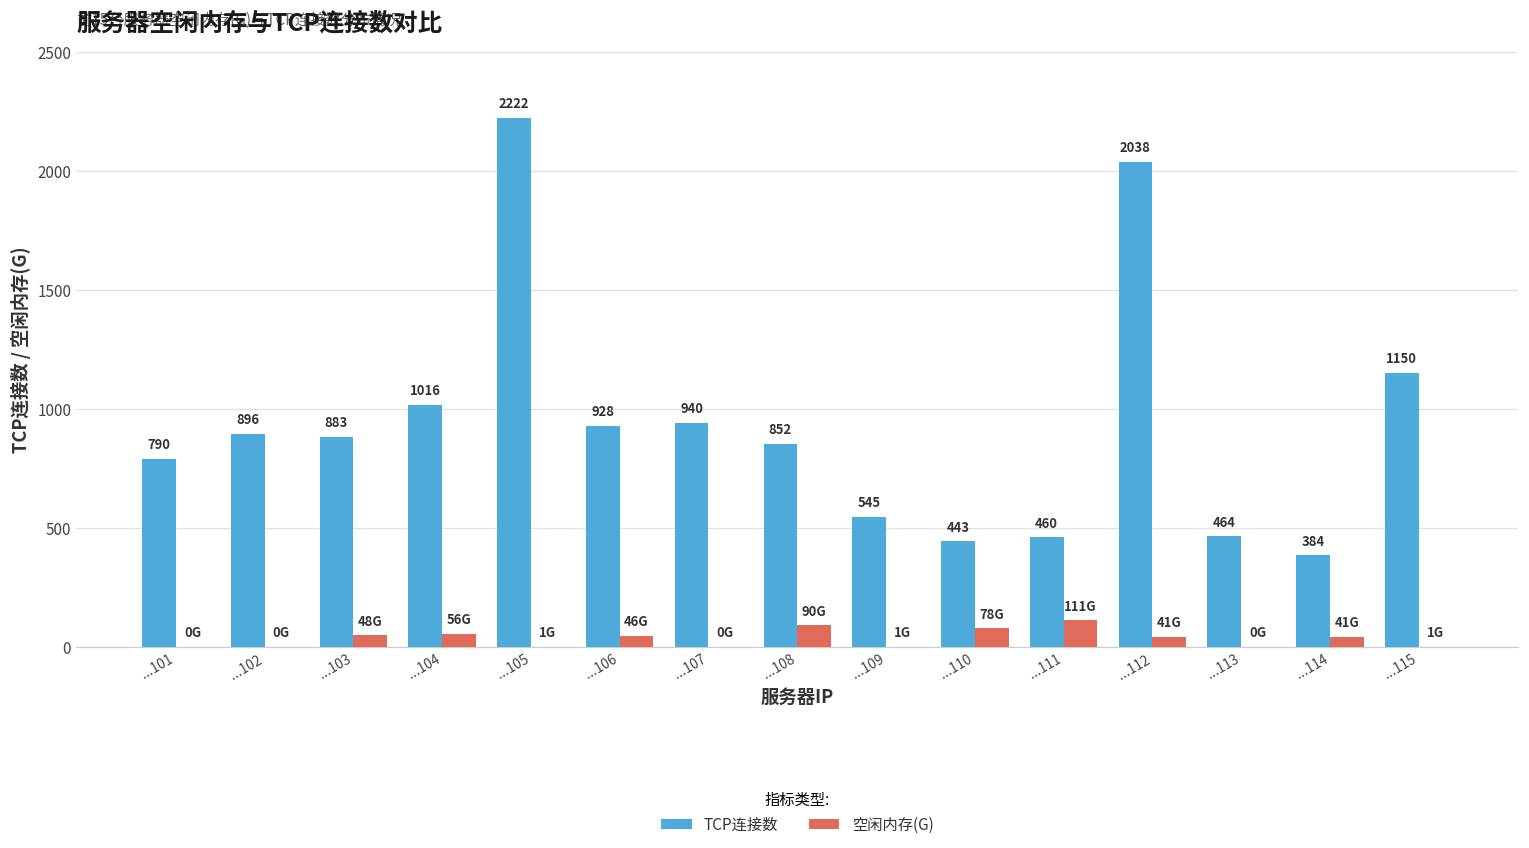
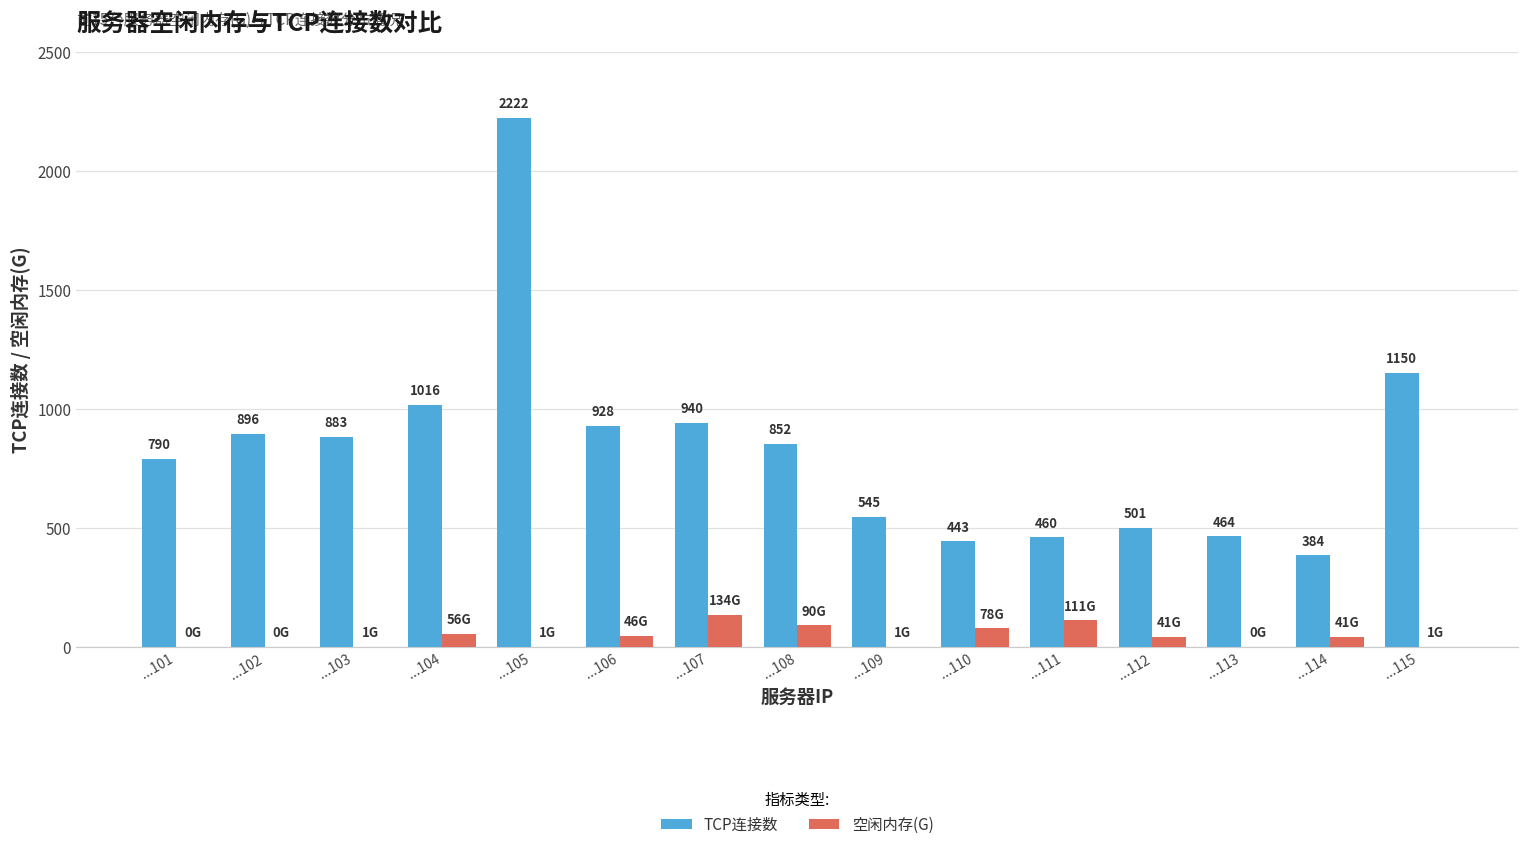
  {
    "TCP连接数": {
      "...101": "790",
      "...102": "896",
      "...103": "883",
      "...104": "1016",
      "...105": "2222",
      "...106": "928",
      "...107": "940",
      "...108": "852",
      "...109": "545",
      "...110": "443",
      "...111": "460",
-     "...112": "2038",
+     "...112": "501",
      "...113": "464",
      "...114": "384",
      "...115": "1150"
    },
    "空闲内存(G)": {
      "...101": "0G",
      "...102": "0G",
-     "...103": "48G",
+     "...103": "1G",
      "...104": "56G",
      "...105": "1G",
      "...106": "46G",
-     "...107": "0G",
+     "...107": "134G",
      "...108": "90G",
      "...109": "1G",
      "...110": "78G",
      "...111": "111G",
      "...112": "41G",
      "...113": "0G",
      "...114": "41G",
      "...115": "1G"
    }
  }
